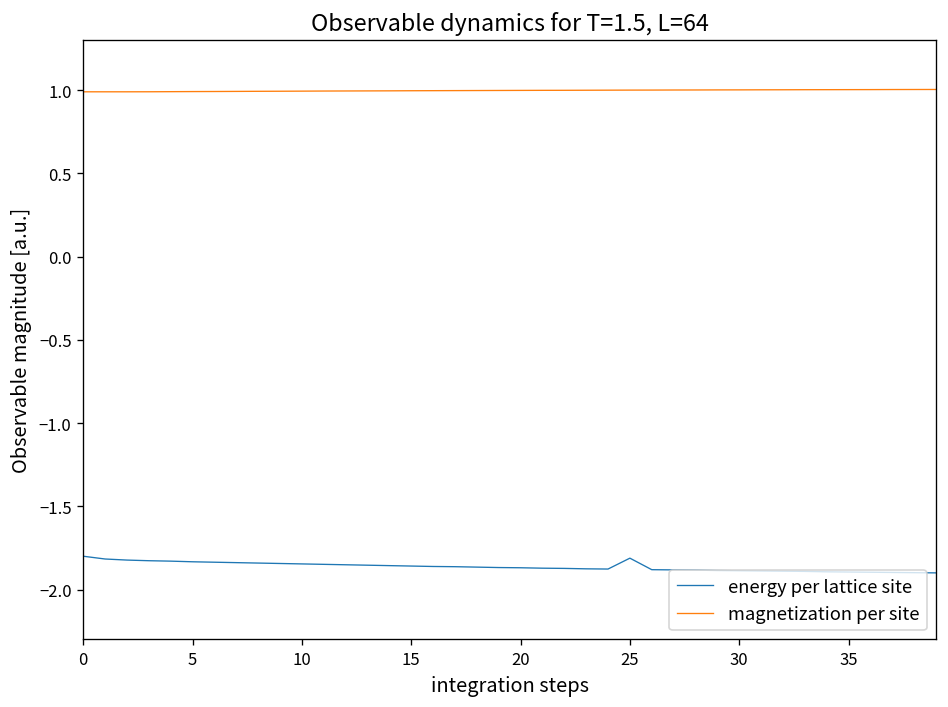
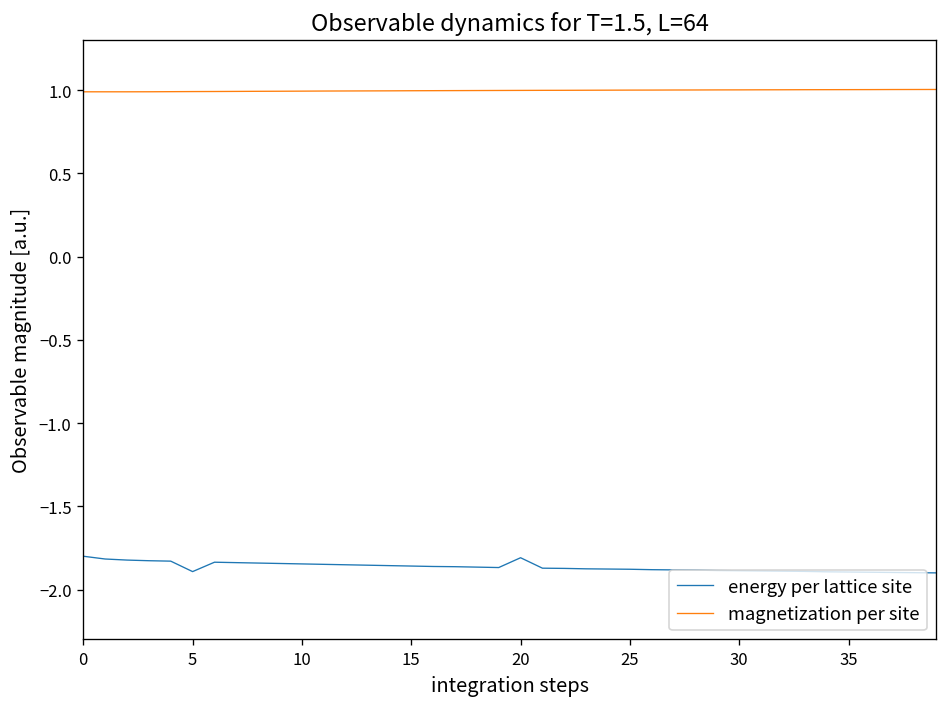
  {
    "energy per lattice site": {
      "0": -1.80,
-     "5": -1.83,
+     "5": -1.89,
      "10": -1.85,
      "15": -1.86,
-     "20": -1.87,
-     "25": -1.81
+     "20": -1.81,
+     "25": -1.88
    },
    "magnetization per site": {
      "0": 0.99,
      "5": 0.99,
      "10": 0.99,
      "15": 1.00,
      "20": 1.00,
      "25": 1.00,
      "30": 1.00,
      "35": 1.00
    }
  }
